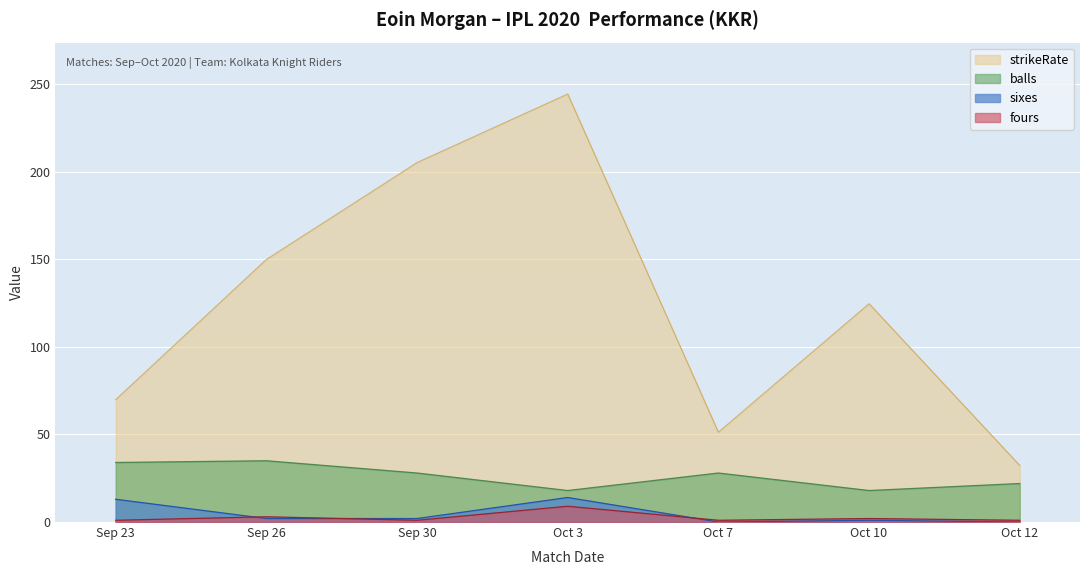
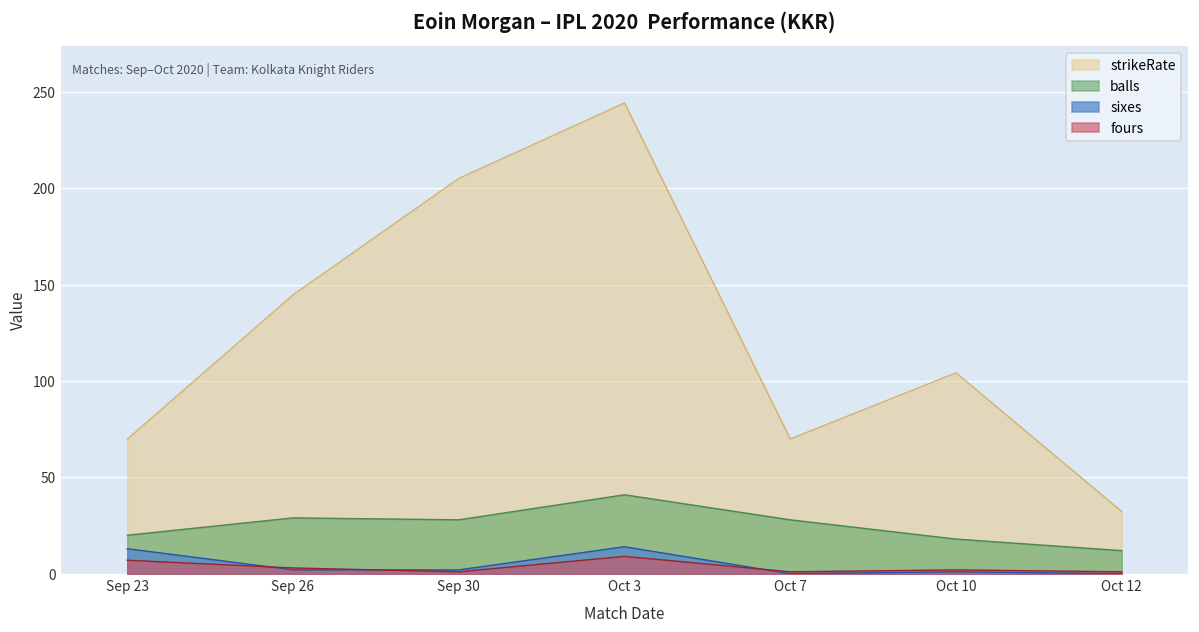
  {
    "strikeRate": {
      "Sep 23": 70,
-     "Sep 26": 150,
+     "Sep 26": 145,
      "Sep 30": 205,
      "Oct 3": 244,
-     "Oct 7": 51,
-     "Oct 10": 125,
+     "Oct 7": 70,
+     "Oct 10": 104,
      "Oct 12": 32
    },
    "balls": {
-     "Sep 23": 34,
-     "Sep 26": 35,
+     "Sep 23": 20,
+     "Sep 26": 29,
      "Sep 30": 28,
-     "Oct 3": 18,
+     "Oct 3": 41,
      "Oct 7": 28,
      "Oct 10": 18,
-     "Oct 12": 22
+     "Oct 12": 12
    },
    "sixes": {
      "Sep 23": 13,
      "Oct 3": 14
    },
    "fours": {
-     "Sep 23": 1,
+     "Sep 23": 7,
      "Oct 3": 9
    }
  }
